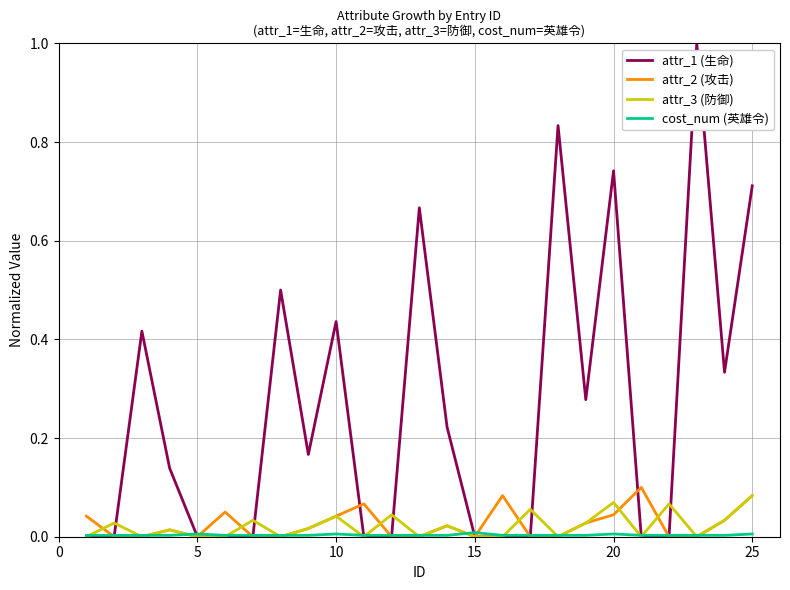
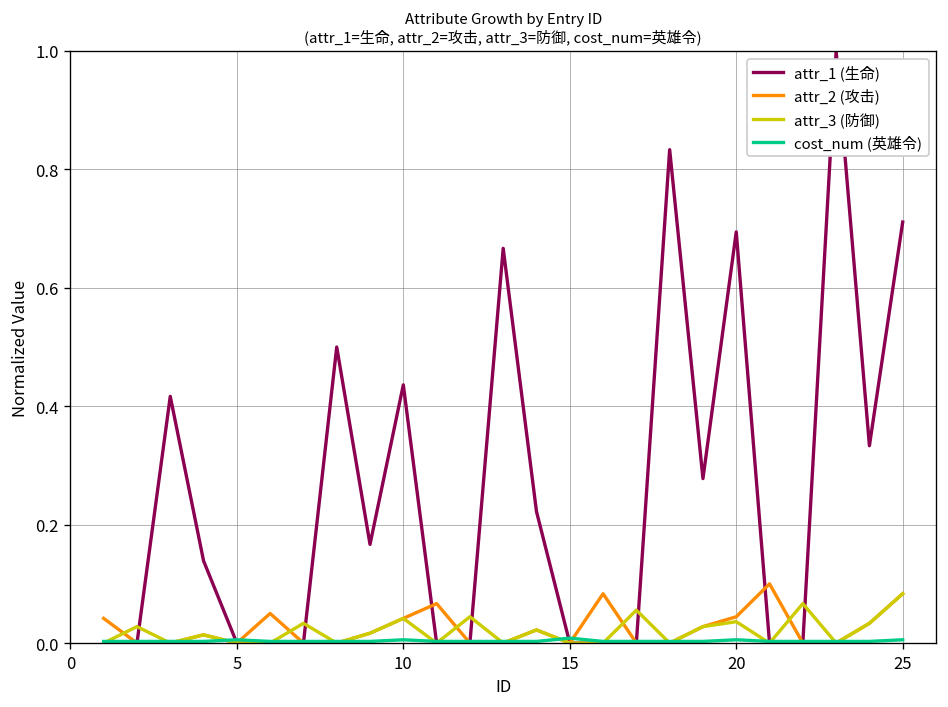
  {
    "attr_1 (生命)": {
      "10": 0.44,
-     "20": 0.74,
+     "20": 0.69,
      "25": 0.71
    },
    "attr_2 (攻击)": {
      "20": 0.04
    },
    "attr_3 (防御)": {
-     "20": 0.07
+     "20": 0.04
    },
    "cost_num (英雄令)": {
      "5": 0.01,
      "10": 0.01,
      "15": 0.01,
      "20": 0.01,
      "25": 0.01
    }
  }
